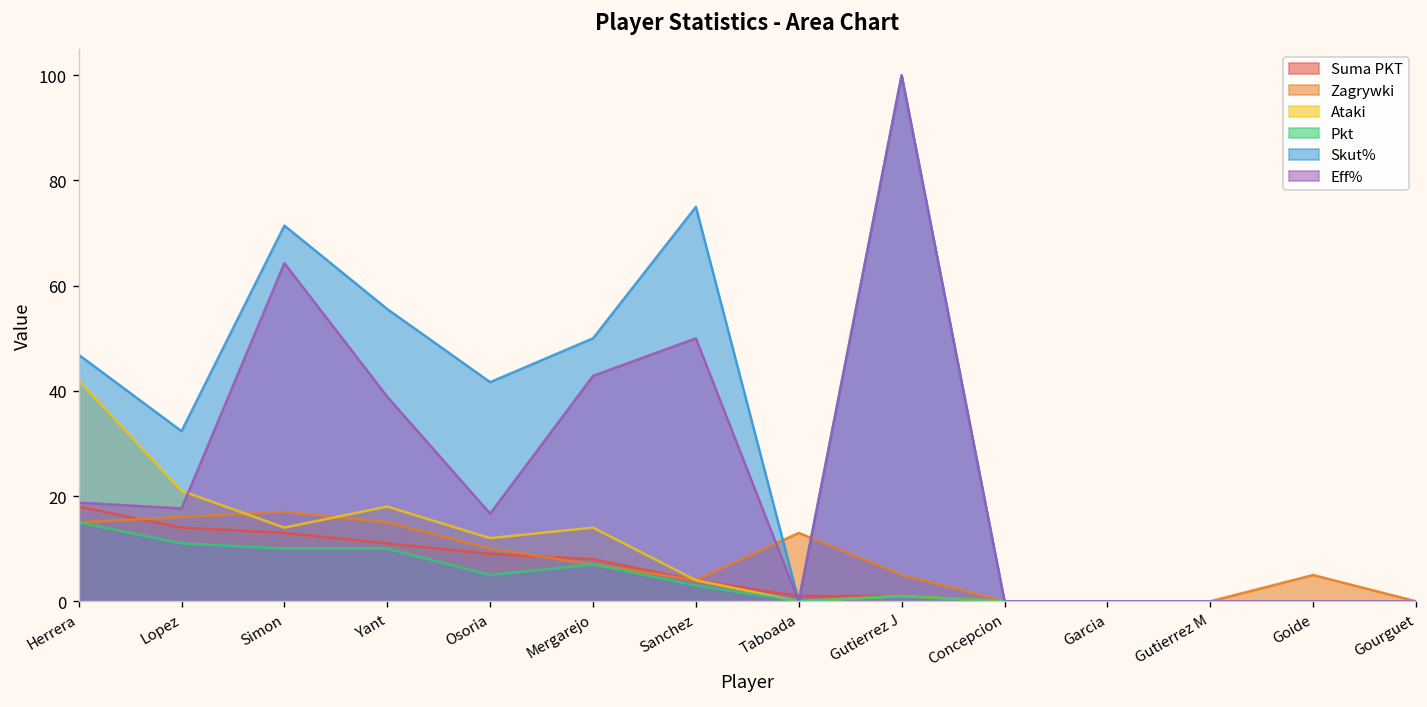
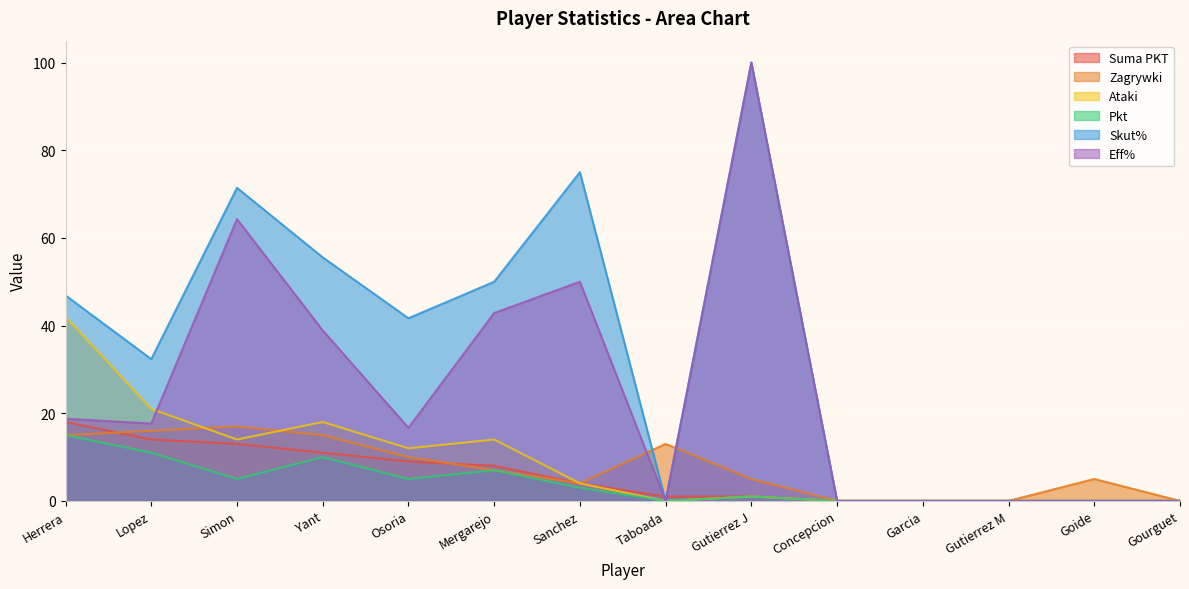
  {
    "Ataki": {
      "Herrera": 42,
      "Lopez": 21,
      "Simon": 14,
      "Yant": 18,
      "Osoria": 12,
      "Mergarejo": 14
    },
    "Pkt": {
      "Lopez": 11,
-     "Simon": 10,
+     "Simon": 5,
      "Yant": 10,
      "Osoria": 5,
      "Sanchez": 3
    },
    "Skut%": {
      "Herrera": 47,
      "Lopez": 32,
      "Simon": 71,
      "Yant": 56,
      "Osoria": 42,
      "Mergarejo": 50,
      "Sanchez": 75
    },
    "Eff%": {
      "Herrera": 19,
      "Lopez": 18,
      "Simon": 64,
      "Yant": 39,
      "Osoria": 17,
      "Mergarejo": 43,
      "Sanchez": 50
    }
  }
